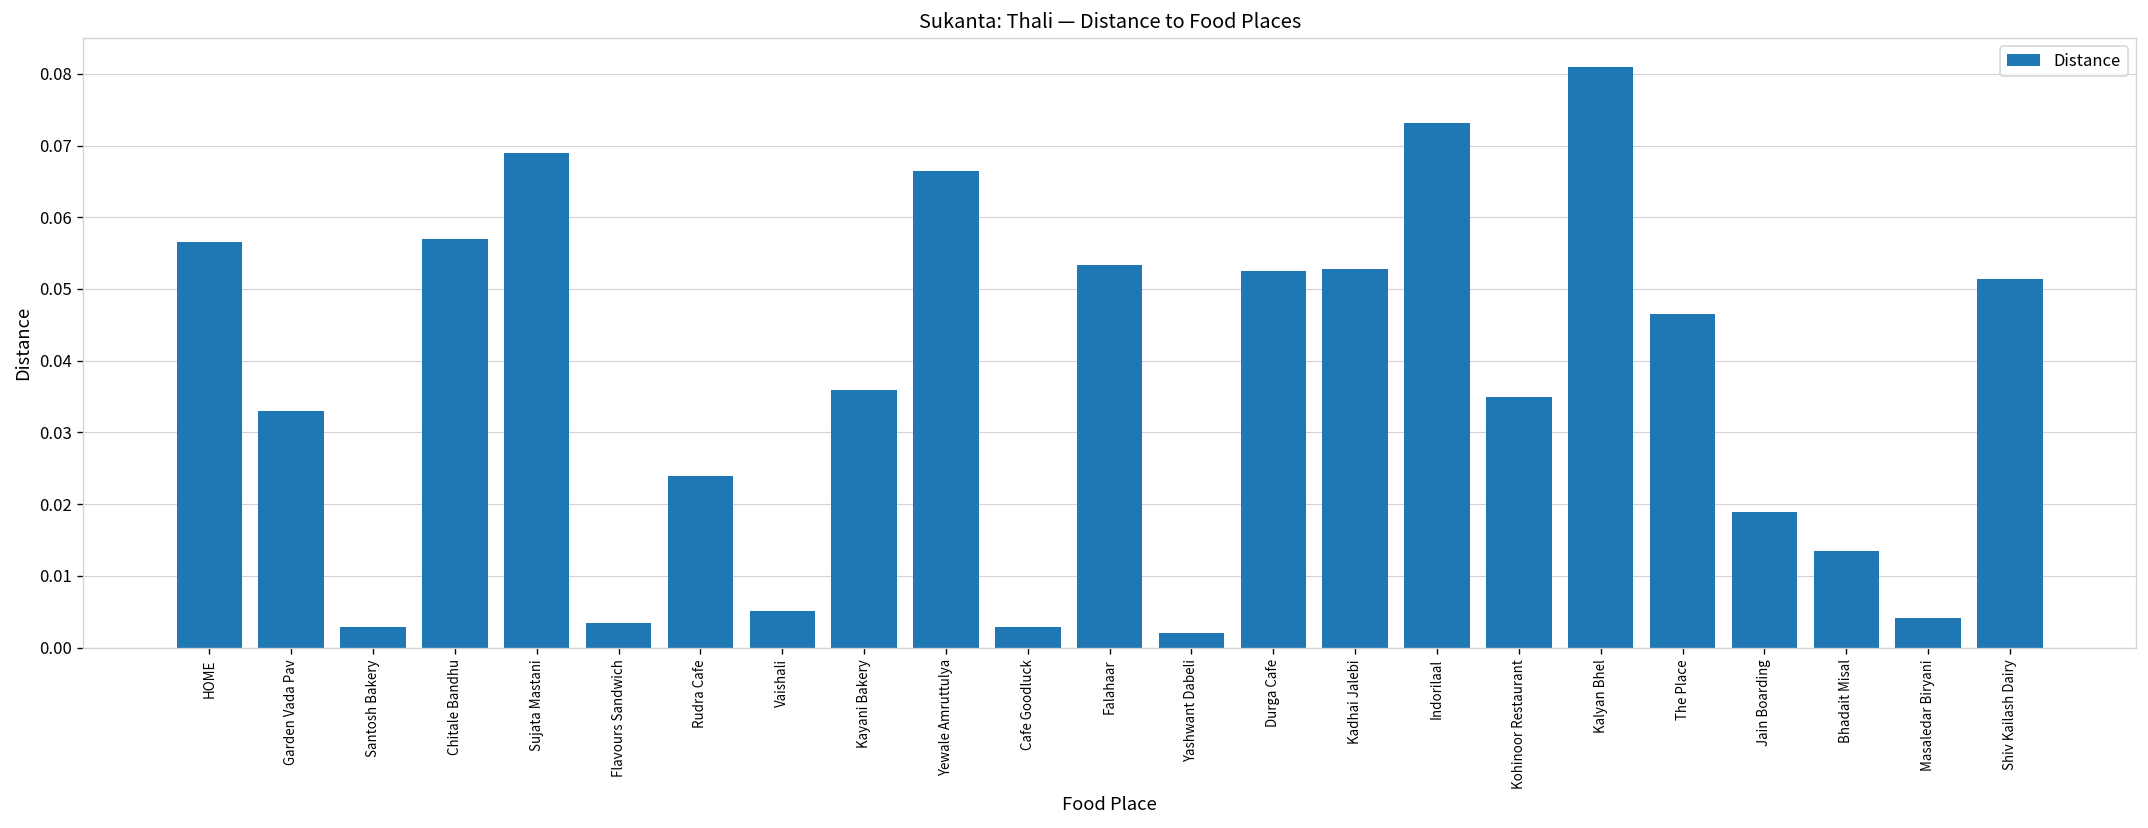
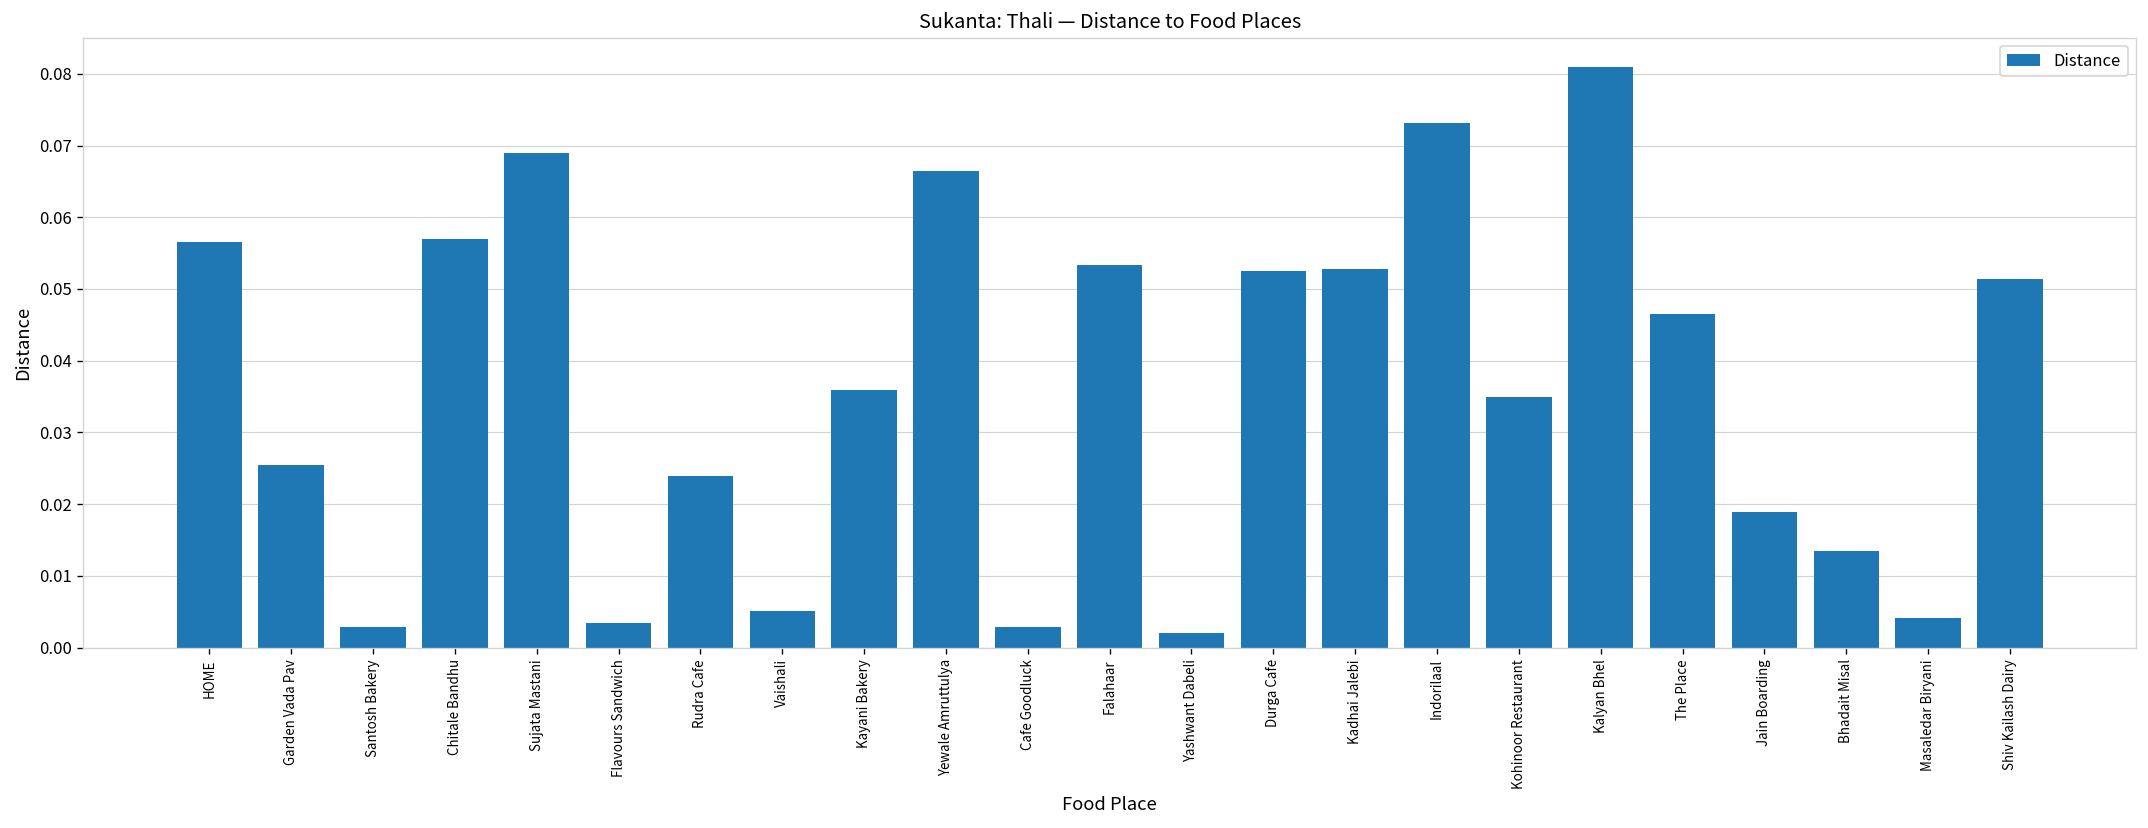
  {
    "HOME": 0.057,
-   "Garden Vada Pav": 0.033,
+   "Garden Vada Pav": 0.025,
    "Santosh Bakery": 0.003,
    "Chitale Bandhu": 0.057,
    "Sujata Mastani": 0.069,
    "Flavours Sandwich": 0.003,
    "Rudra Cafe": 0.024,
    "Vaishali": 0.005,
    "Kayani Bakery": 0.036,
    "Yewale Amruttulya": 0.066,
    "Cafe Goodluck": 0.003,
    "Falahaar": 0.053,
    "Yashwant Dabeli": 0.002,
    "Durga Cafe": 0.053,
    "Kadhai Jalebi": 0.053,
    "Indorilaal": 0.073,
    "Kohinoor Restaurant": 0.035,
    "Kalyan Bhel": 0.081,
    "The Place": 0.047,
    "Jain Boarding": 0.019,
    "Bhadait Misal": 0.013,
    "Masaledar Biryani": 0.004,
    "Shiv Kailash Dairy": 0.051
  }
